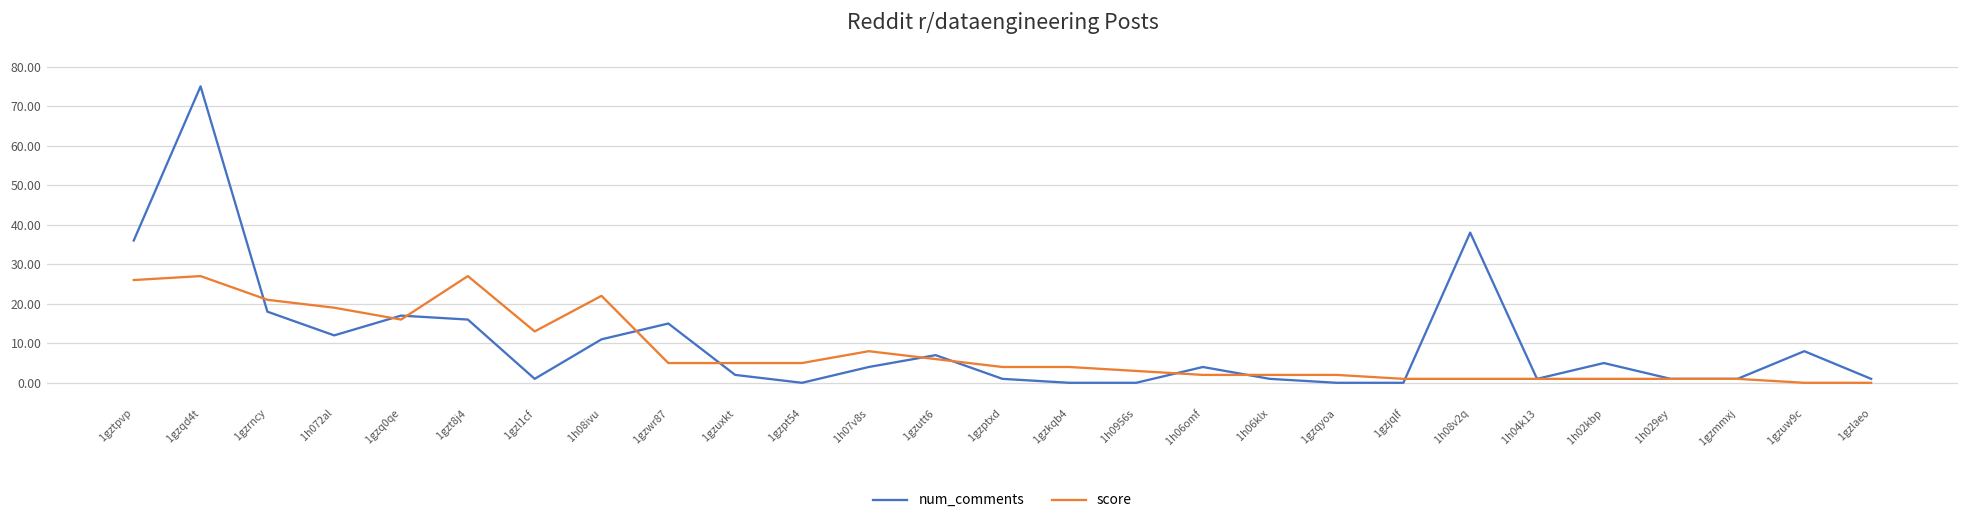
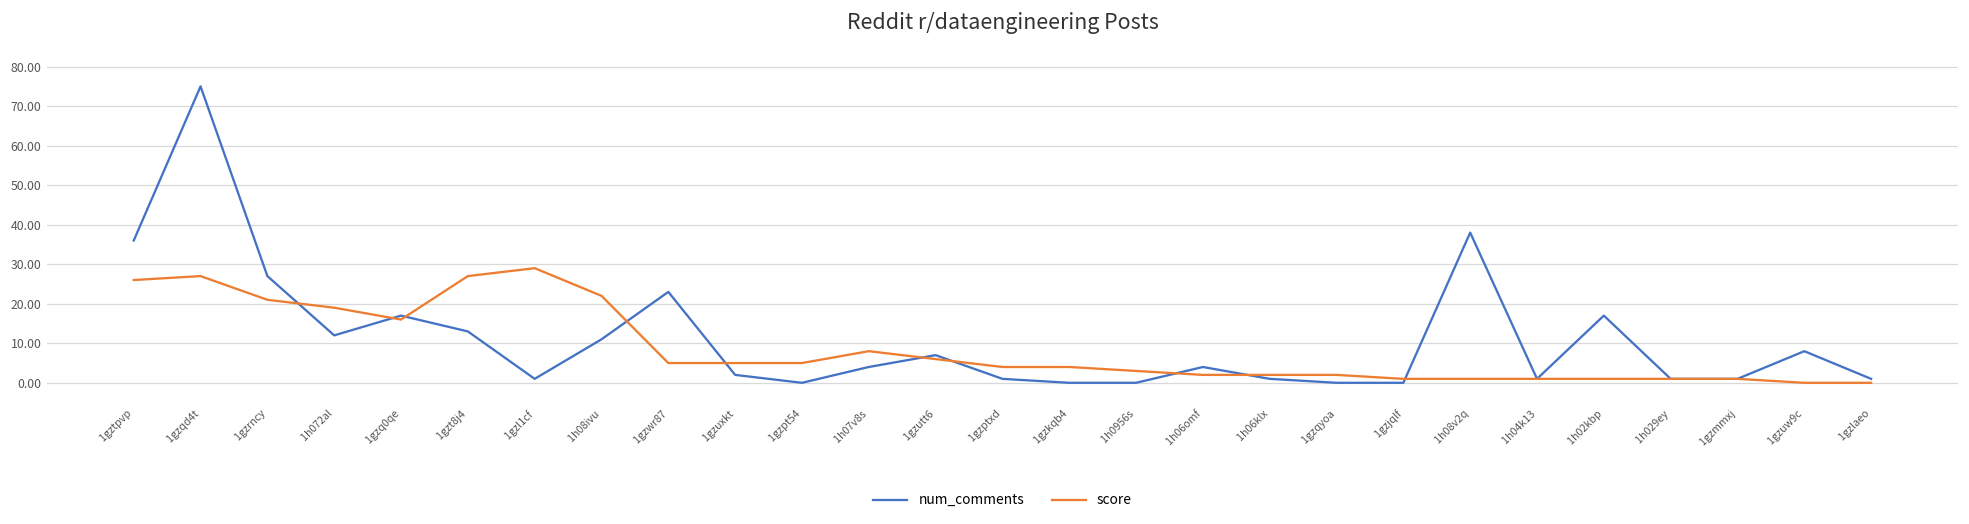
  {
    "num_comments": {
      "1gztpvp": 36,
      "1gzqd4t": 75,
-     "1gzrncy": 18,
+     "1gzrncy": 27,
      "1h072al": 12,
      "1gzq0qe": 17,
-     "1gzt8j4": 16,
+     "1gzt8j4": 13,
      "1gzl1cf": 1,
      "1h08ivu": 11,
-     "1gzwr87": 15,
+     "1gzwr87": 23,
      "1gzuxkt": 2,
      "1gzpt54": 0,
      "1h07v8s": 4,
      "1gzutt6": 7,
      "1gzptxd": 1,
      "1gzkqb4": 0,
      "1h0956s": 0,
      "1h06omf": 4,
      "1h06klx": 1,
      "1gzqyoa": 0,
      "1gzjqlf": 0,
      "1h08v2q": 38,
-     "1h02kbp": 5,
+     "1h02kbp": 17,
      "1gzuw9c": 8,
      "1gzlaeo": 1
    },
    "score": {
      "1gztpvp": 26,
      "1gzqd4t": 27,
      "1gzrncy": 21,
      "1h072al": 19,
      "1gzq0qe": 16,
      "1gzt8j4": 27,
-     "1gzl1cf": 13,
+     "1gzl1cf": 29,
      "1h08ivu": 22,
      "1gzwr87": 5,
      "1gzuxkt": 5,
      "1gzpt54": 5,
      "1h07v8s": 8,
      "1gzutt6": 6,
      "1gzptxd": 4,
      "1gzkqb4": 4,
      "1h0956s": 3,
      "1h06omf": 2,
      "1h06klx": 2,
      "1gzqyoa": 2,
      "1gzjqlf": 1,
      "1h08v2q": 1,
      "1h02kbp": 1,
      "1gzuw9c": 0,
      "1gzlaeo": 0
    }
  }
